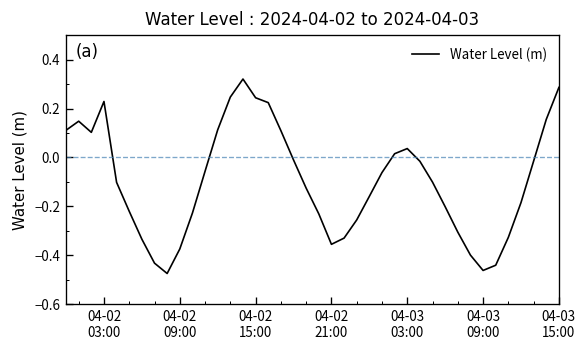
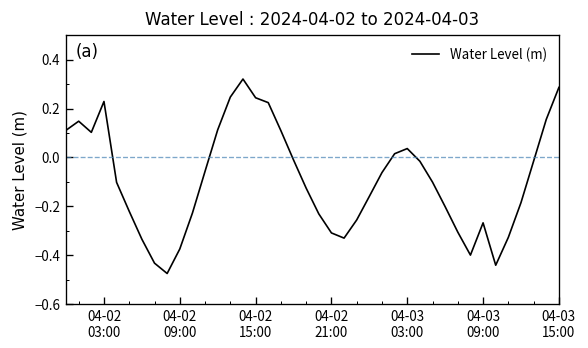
  {
    "04-02 03:00": 0.23,
    "04-02 09:00": -0.37,
    "04-02 15:00": 0.24,
-   "04-02 21:00": -0.35,
+   "04-02 21:00": -0.31,
    "04-03 03:00": 0.04,
-   "04-03 09:00": -0.46,
+   "04-03 09:00": -0.27,
    "04-03 15:00": 0.29
  }
